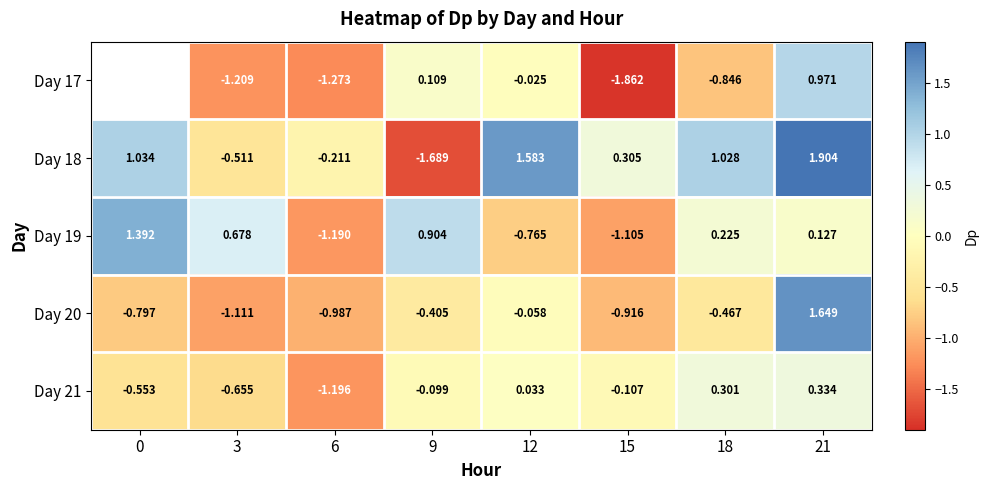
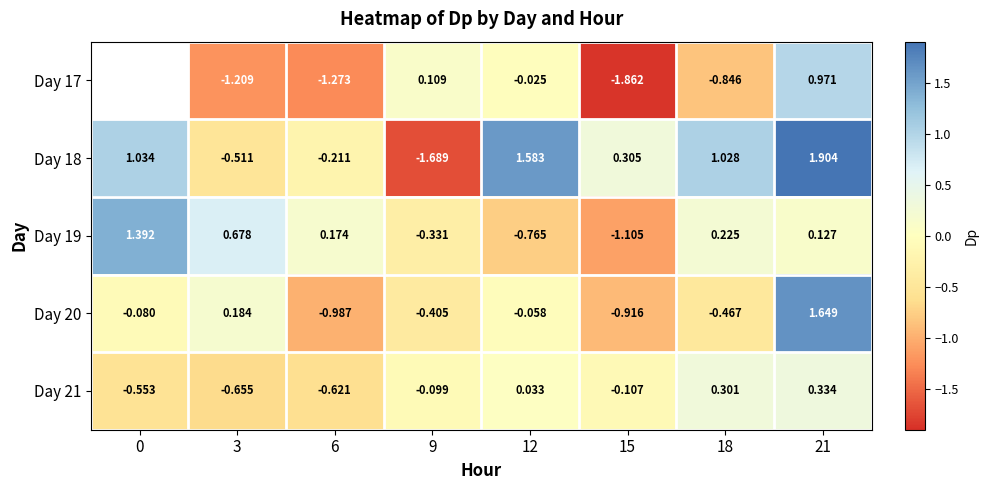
  {
    "Day 17": {
      "3": -1.209,
      "6": -1.273,
      "9": 0.109,
      "12": -0.025,
      "15": -1.862,
      "18": -0.846,
      "21": 0.971
    },
    "Day 18": {
      "0": 1.034,
      "3": -0.511,
      "6": -0.211,
      "9": -1.689,
      "12": 1.583,
      "15": 0.305,
      "18": 1.028,
      "21": 1.904
    },
    "Day 19": {
      "0": 1.392,
      "3": 0.678,
-     "6": -1.190,
-     "9": 0.904,
+     "6": 0.174,
+     "9": -0.331,
      "12": -0.765,
      "15": -1.105,
      "18": 0.225,
      "21": 0.127
    },
    "Day 20": {
-     "0": -0.797,
-     "3": -1.111,
+     "0": -0.080,
+     "3": 0.184,
      "6": -0.987,
      "9": -0.405,
      "12": -0.058,
      "15": -0.916,
      "18": -0.467,
      "21": 1.649
    },
    "Day 21": {
      "0": -0.553,
      "3": -0.655,
-     "6": -1.196,
+     "6": -0.621,
      "9": -0.099,
      "12": 0.033,
      "15": -0.107,
      "18": 0.301,
      "21": 0.334
    }
  }
